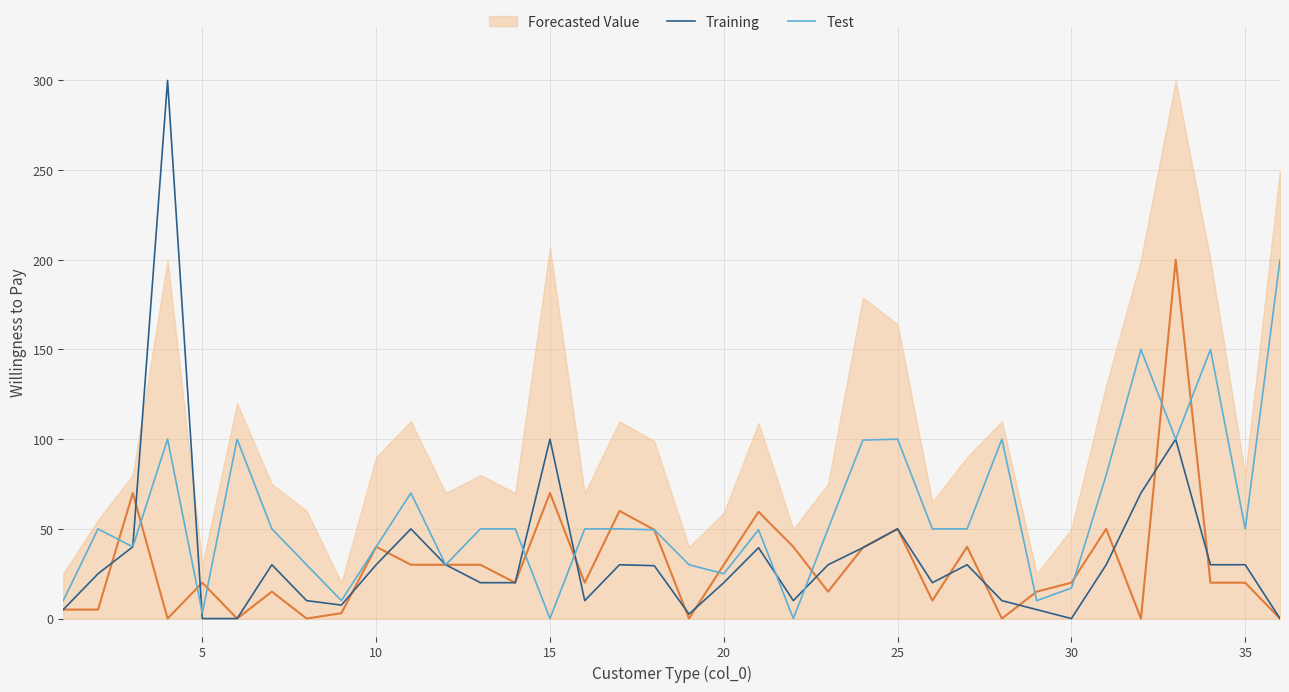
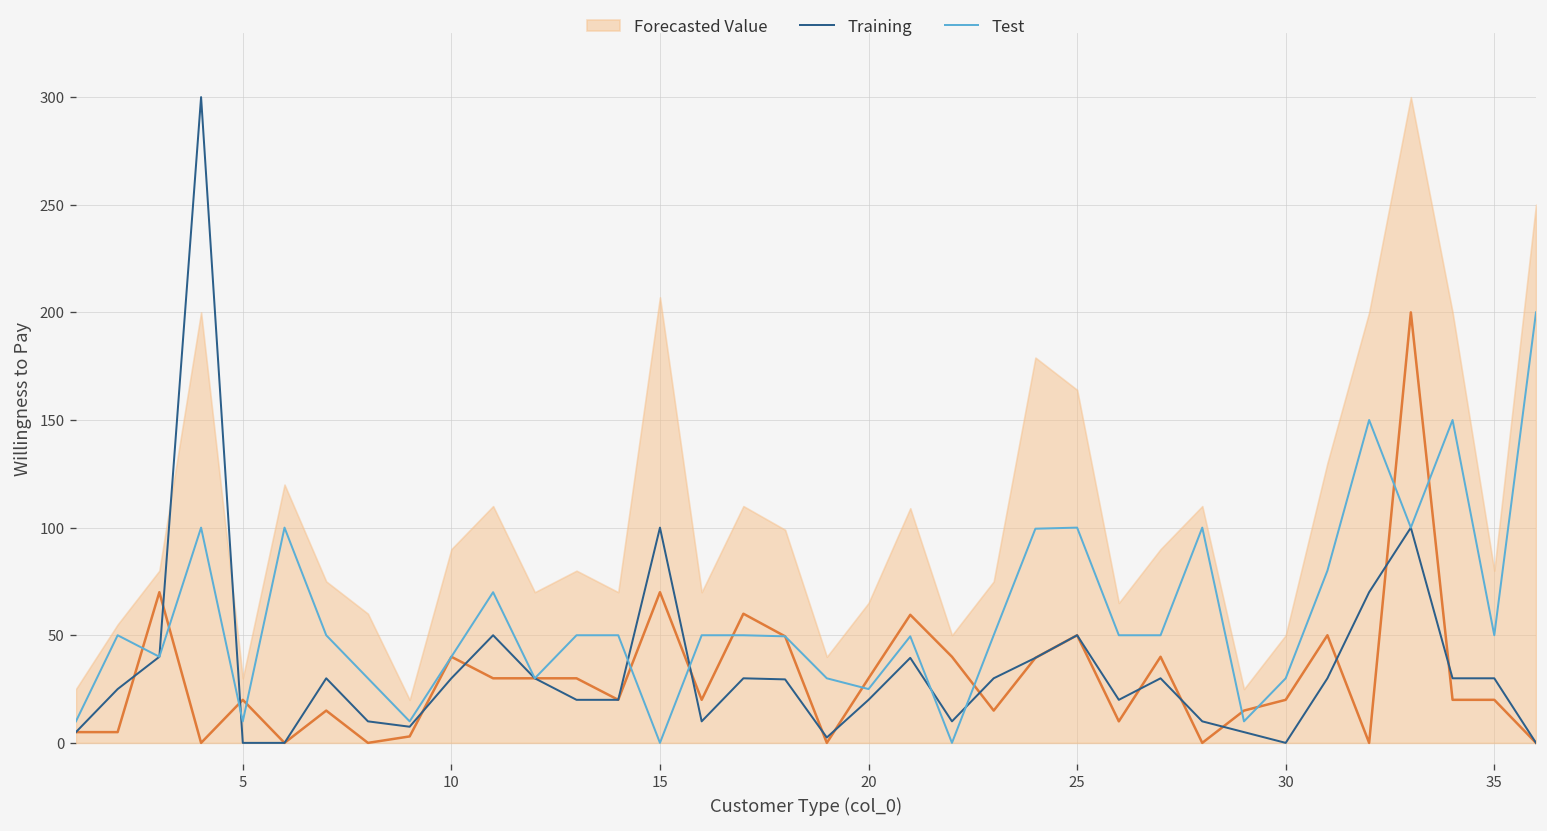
  {
    "Forecasted Value": {
      "5": 30,
      "10": 90,
      "15": 207,
-     "20": 59,
+     "20": 65,
      "25": 164,
      "30": 50,
      "35": 80
    },
    "Training": {
      "5": 0,
      "10": 30,
      "15": 100,
      "20": 20,
      "30": 0,
      "35": 30
    },
    "Test": {
-     "5": 3,
+     "5": 10,
      "15": 0,
      "20": 25,
      "25": 100,
-     "30": 17,
+     "30": 30,
      "35": 50
    }
  }
